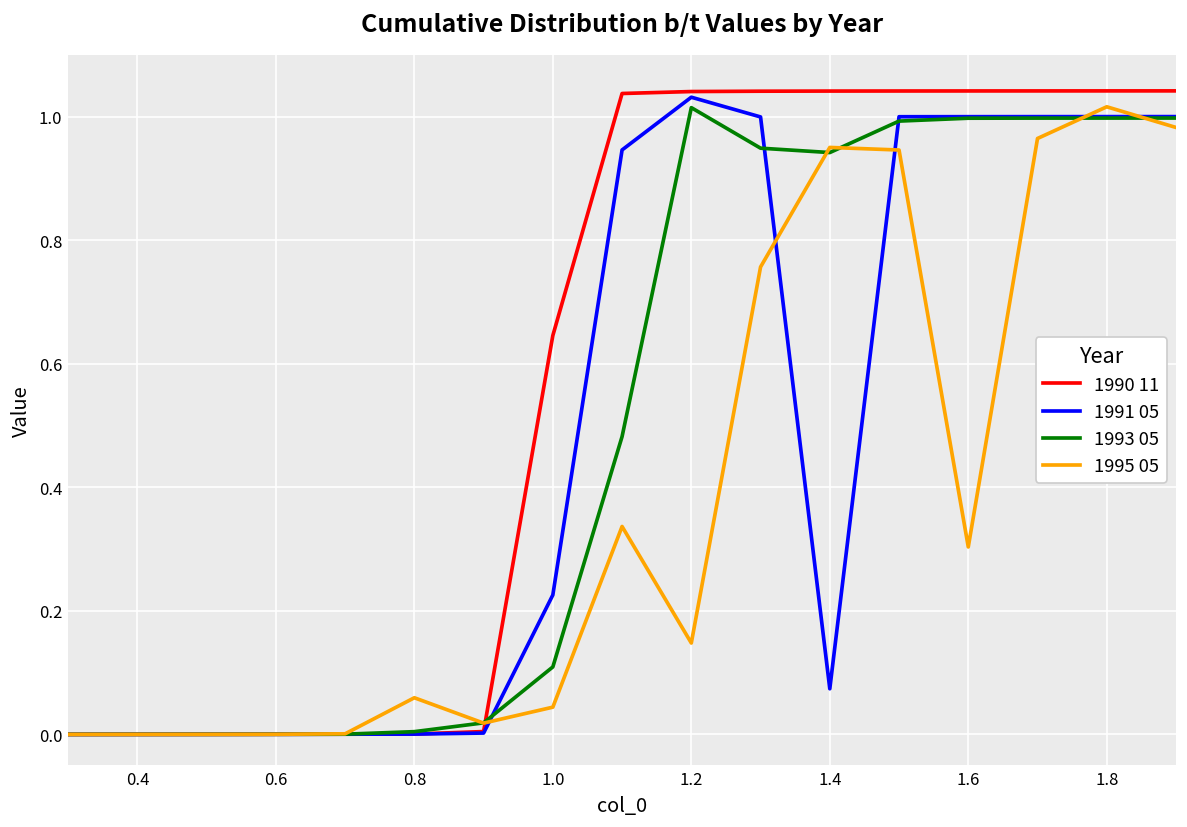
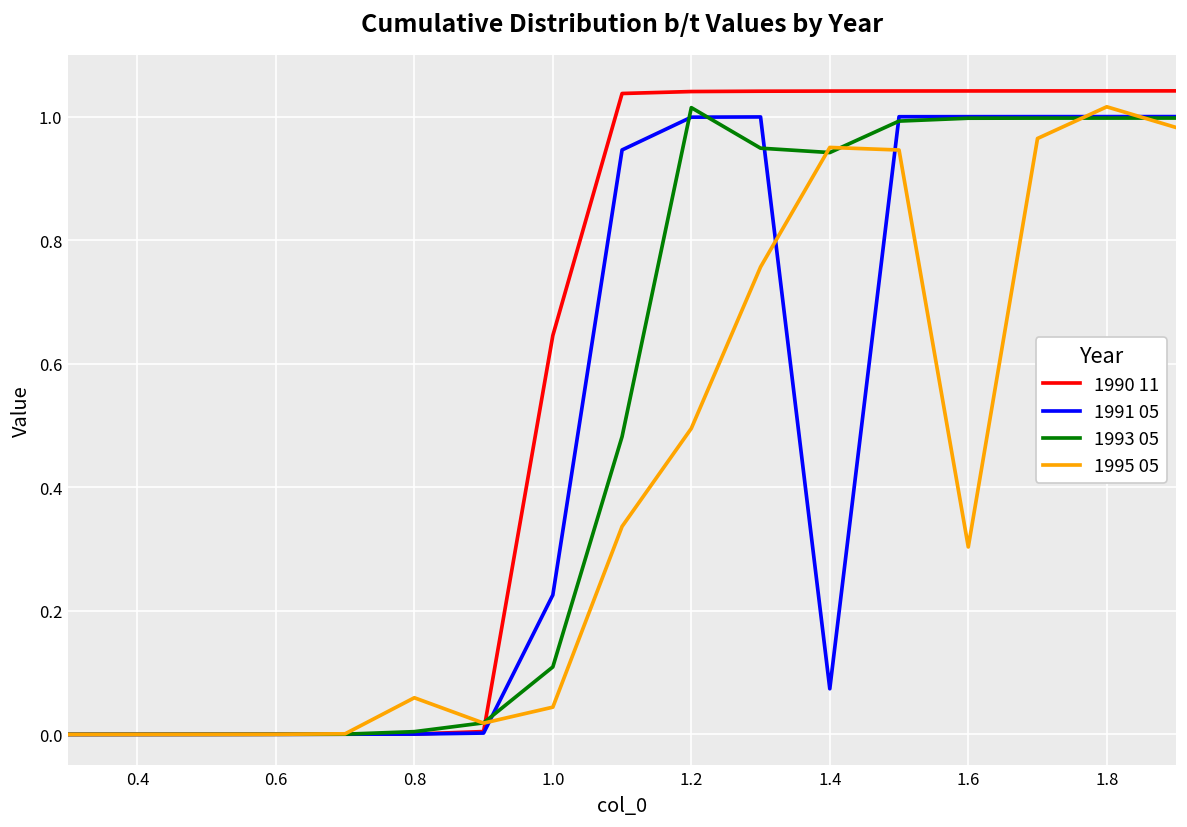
  {
    "1990 11": {
      "1.0": 0.65,
      "1.2": 1.04,
      "1.4": 1.04,
      "1.6": 1.04,
      "1.8": 1.04
    },
    "1991 05": {
      "1.0": 0.23,
-     "1.2": 1.03,
+     "1.2": 1.00,
      "1.4": 0.07
    },
    "1993 05": {
      "1.0": 0.11,
      "1.2": 1.01,
      "1.4": 0.94
    },
    "1995 05": {
      "0.8": 0.06,
      "1.0": 0.04,
-     "1.2": 0.15,
+     "1.2": 0.50,
      "1.4": 0.95,
      "1.6": 0.30,
      "1.8": 1.02
    }
  }
